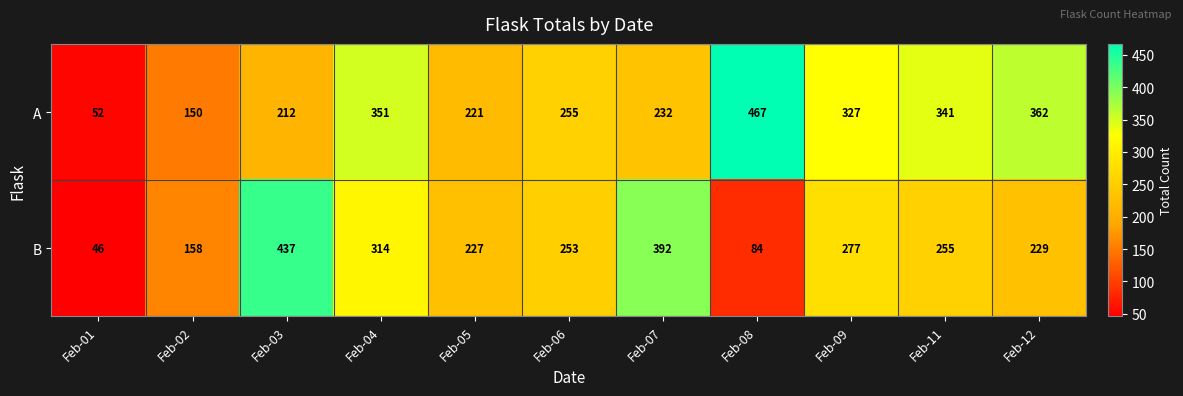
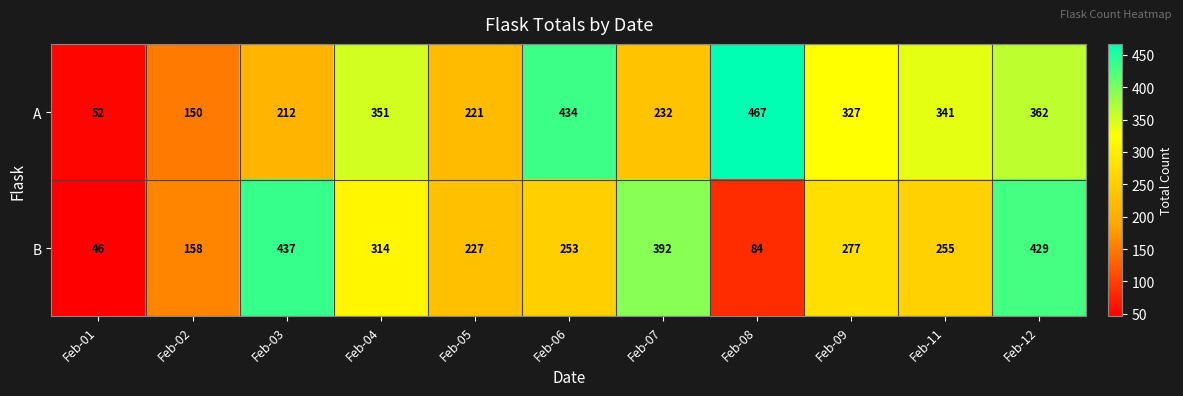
  {
    "A": {
      "Feb-01": 52,
      "Feb-02": 150,
      "Feb-03": 212,
      "Feb-04": 351,
      "Feb-05": 221,
-     "Feb-06": 255,
+     "Feb-06": 434,
      "Feb-07": 232,
      "Feb-08": 467,
      "Feb-09": 327,
      "Feb-11": 341,
      "Feb-12": 362
    },
    "B": {
      "Feb-01": 46,
      "Feb-02": 158,
      "Feb-03": 437,
      "Feb-04": 314,
      "Feb-05": 227,
      "Feb-06": 253,
      "Feb-07": 392,
      "Feb-08": 84,
      "Feb-09": 277,
      "Feb-11": 255,
-     "Feb-12": 229
+     "Feb-12": 429
    }
  }
